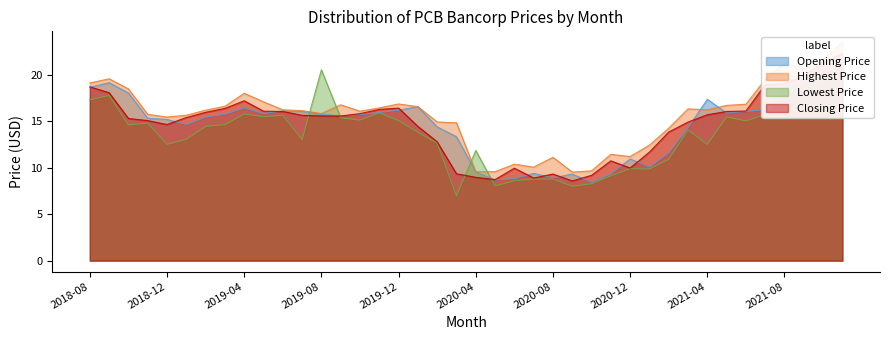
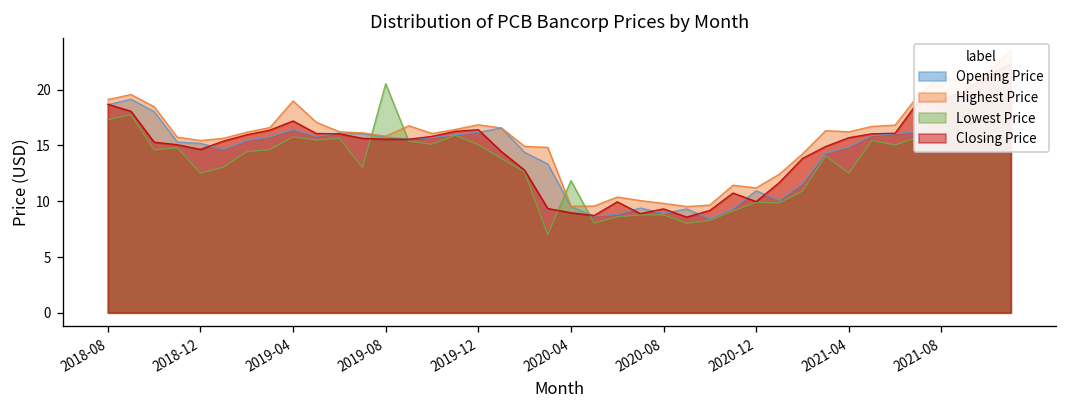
  {
    "Opening Price": {
      "2019-04": 16,
-     "2021-04": 17
+     "2021-04": 15
    },
    "Highest Price": {
      "2018-08": 19,
-     "2019-04": 18,
+     "2019-04": 19,
      "2019-12": 17,
-     "2020-08": 11,
+     "2020-08": 10,
      "2021-04": 16
    },
    "Lowest Price": {
      "2018-08": 17,
      "2018-12": 13,
      "2019-04": 16,
      "2019-08": 21,
      "2019-12": 15,
      "2020-04": 12,
      "2021-04": 13
    },
    "Closing Price": {
      "2018-12": 15,
      "2019-04": 17,
      "2020-04": 9,
      "2020-08": 9,
      "2021-04": 16
    }
  }
